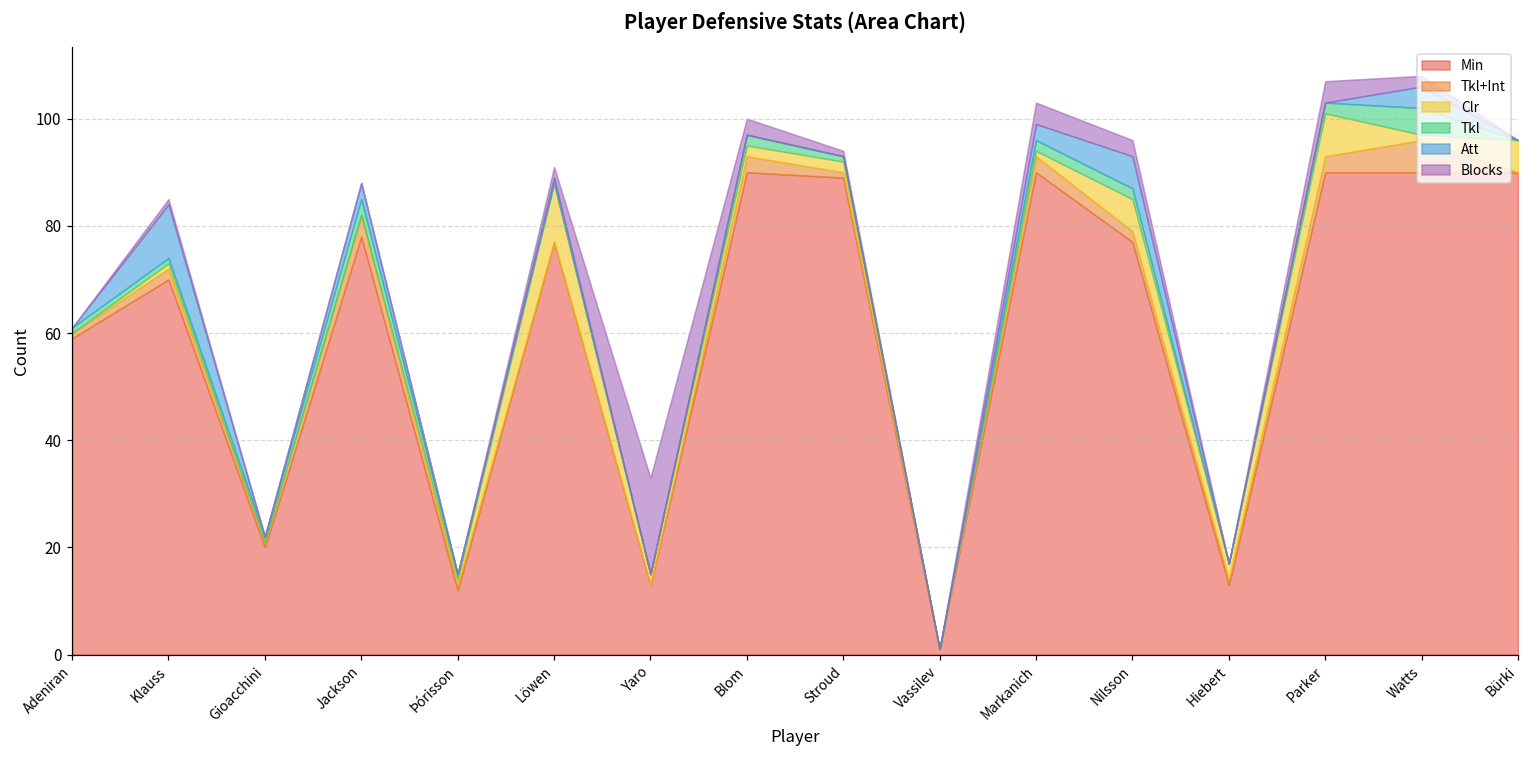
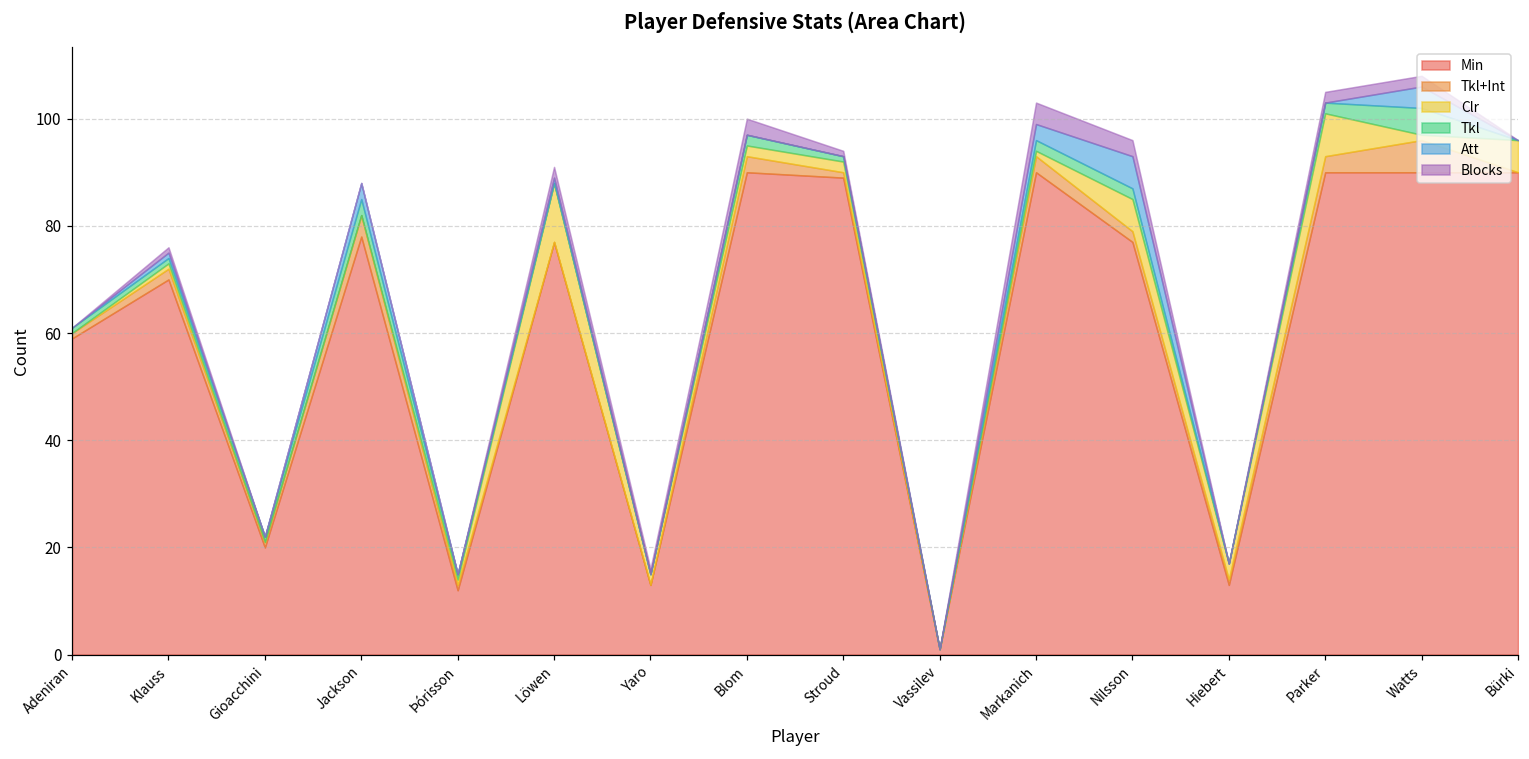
  {
    "Clr": {
      "Klauss": 1,
      "Þórisson": 1,
      "Blom": 2,
      "Stroud": 2,
      "Markanich": 1,
      "Nilsson": 6,
      "Parker": 8
    },
    "Tkl": {
      "Klauss": 1,
      "Jackson": 3,
      "Markanich": 2,
      "Nilsson": 2
    },
    "Att": {
-     "Klauss": 10,
+     "Klauss": 1,
      "Löwen": 1,
      "Markanich": 3,
      "Nilsson": 6
    },
    "Blocks": {
      "Klauss": 1,
      "Löwen": 2,
-     "Yaro": 18,
+     "Yaro": 1,
      "Blom": 3,
      "Stroud": 1,
      "Markanich": 4,
      "Nilsson": 3,
-     "Parker": 4
+     "Parker": 2
    }
  }
